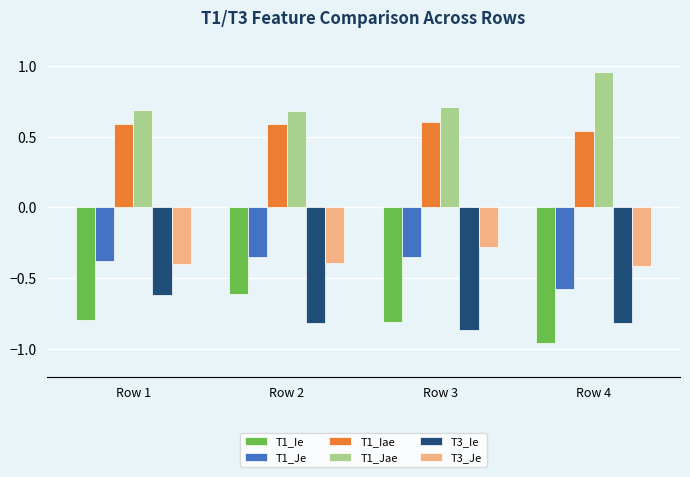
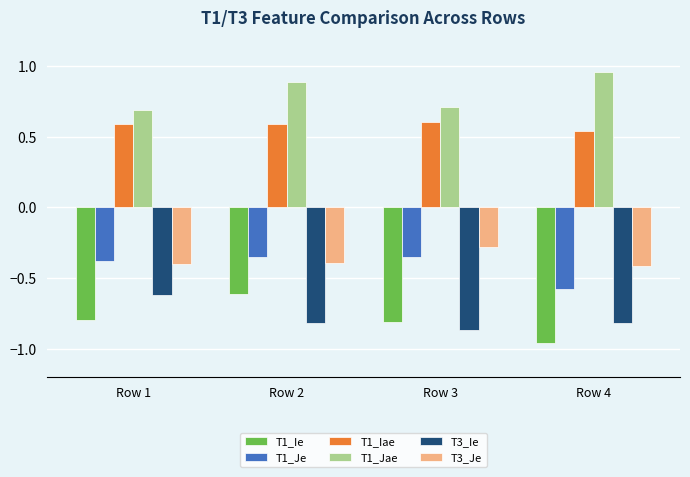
  {
    "T1_Ie": {
      "Row 1": -0.80,
      "Row 2": -0.61,
      "Row 3": -0.81,
      "Row 4": -0.96
    },
    "T1_Je": {
      "Row 1": -0.38,
      "Row 2": -0.35,
      "Row 3": -0.35,
      "Row 4": -0.57
    },
    "T1_Iae": {
      "Row 1": 0.59,
      "Row 2": 0.59,
      "Row 3": 0.60,
      "Row 4": 0.54
    },
    "T1_Jae": {
      "Row 1": 0.69,
-     "Row 2": 0.68,
+     "Row 2": 0.88,
      "Row 3": 0.71,
      "Row 4": 0.95
    },
    "T3_Ie": {
      "Row 1": -0.62,
      "Row 2": -0.82,
      "Row 3": -0.87,
      "Row 4": -0.81
    },
    "T3_Je": {
      "Row 1": -0.40,
      "Row 2": -0.39,
      "Row 3": -0.28,
      "Row 4": -0.41
    }
  }
